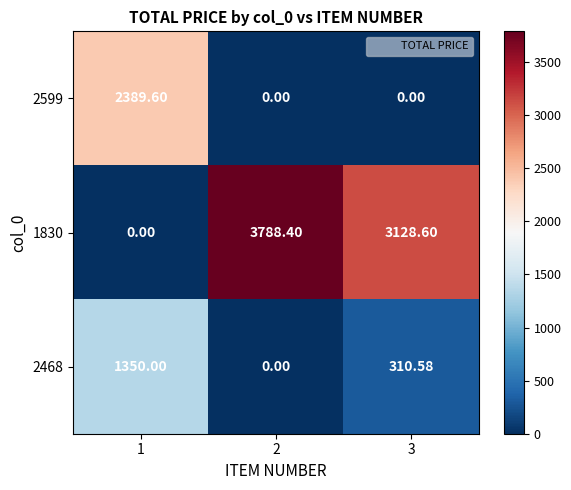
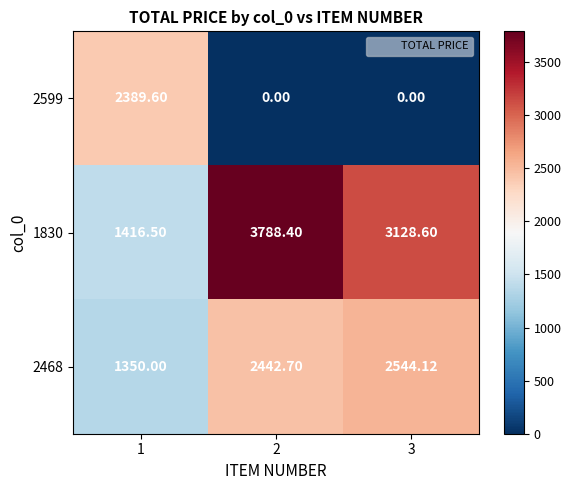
  {
    "2599": {
      "1": 2389.60,
      "2": 0.00,
      "3": 0.00
    },
    "1830": {
-     "1": 0.00,
+     "1": 1416.50,
      "2": 3788.40,
      "3": 3128.60
    },
    "2468": {
      "1": 1350.00,
-     "2": 0.00,
-     "3": 310.58
+     "2": 2442.70,
+     "3": 2544.12
    }
  }
